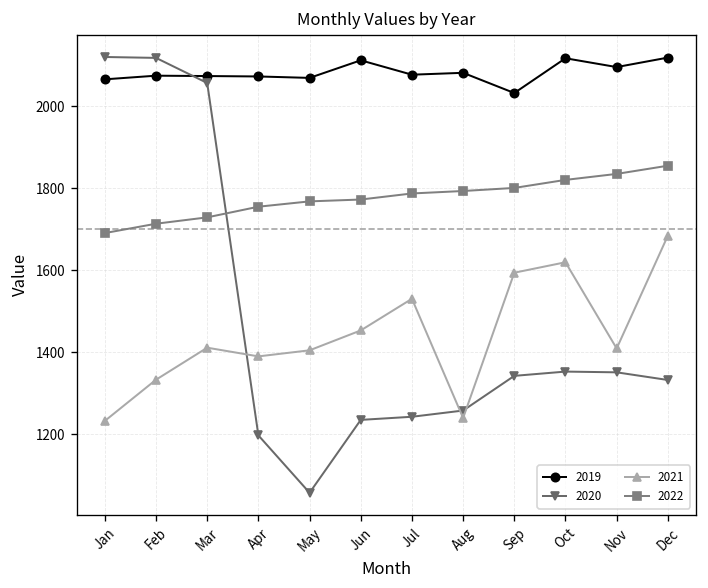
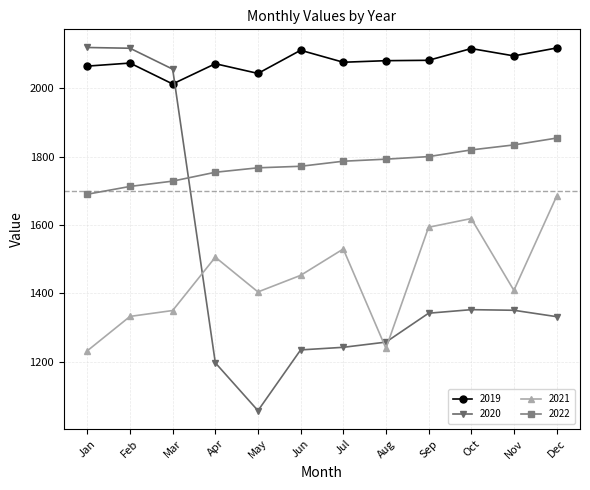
  {
    "2019": {
      "Jan": 2070,
      "Feb": 2070,
-     "Mar": 2070,
+     "Mar": 2010,
      "Apr": 2070,
-     "May": 2070,
+     "May": 2040,
      "Jun": 2110,
      "Jul": 2080,
      "Aug": 2080,
-     "Sep": 2030,
+     "Sep": 2080,
      "Oct": 2120,
      "Nov": 2100,
      "Dec": 2120
    },
    "2021": {
      "Jan": 1230,
      "Feb": 1330,
-     "Mar": 1410,
-     "Apr": 1390,
+     "Mar": 1350,
+     "Apr": 1510,
      "May": 1400,
      "Jun": 1450,
      "Jul": 1530,
      "Aug": 1240,
      "Sep": 1590,
      "Oct": 1620,
      "Nov": 1410,
      "Dec": 1680
    }
  }
